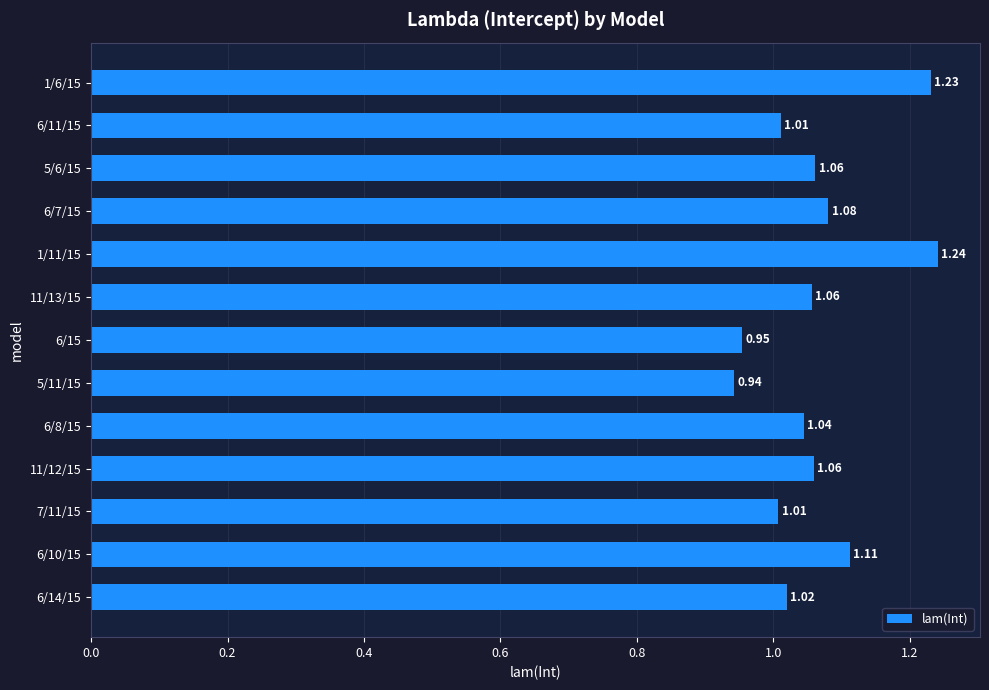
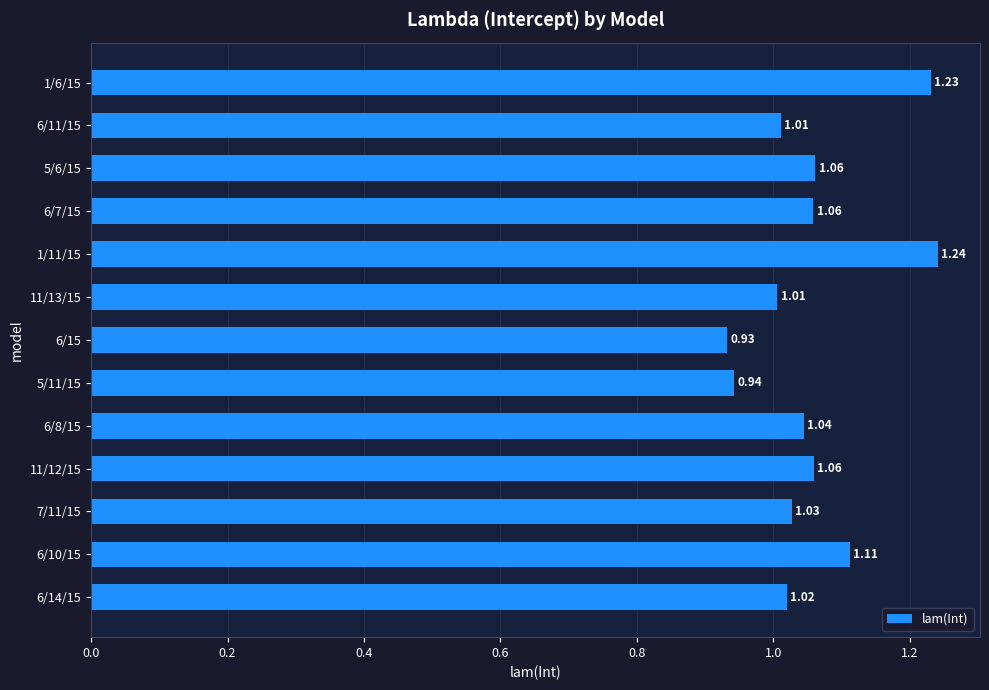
  {
    "1/6/15": 1.23,
    "6/11/15": 1.01,
    "5/6/15": 1.06,
-   "6/7/15": 1.08,
+   "6/7/15": 1.06,
    "1/11/15": 1.24,
-   "11/13/15": 1.06,
-   "6/15": 0.95,
+   "11/13/15": 1.01,
+   "6/15": 0.93,
    "5/11/15": 0.94,
    "6/8/15": 1.04,
    "11/12/15": 1.06,
-   "7/11/15": 1.01,
+   "7/11/15": 1.03,
    "6/10/15": 1.11,
    "6/14/15": 1.02
  }
